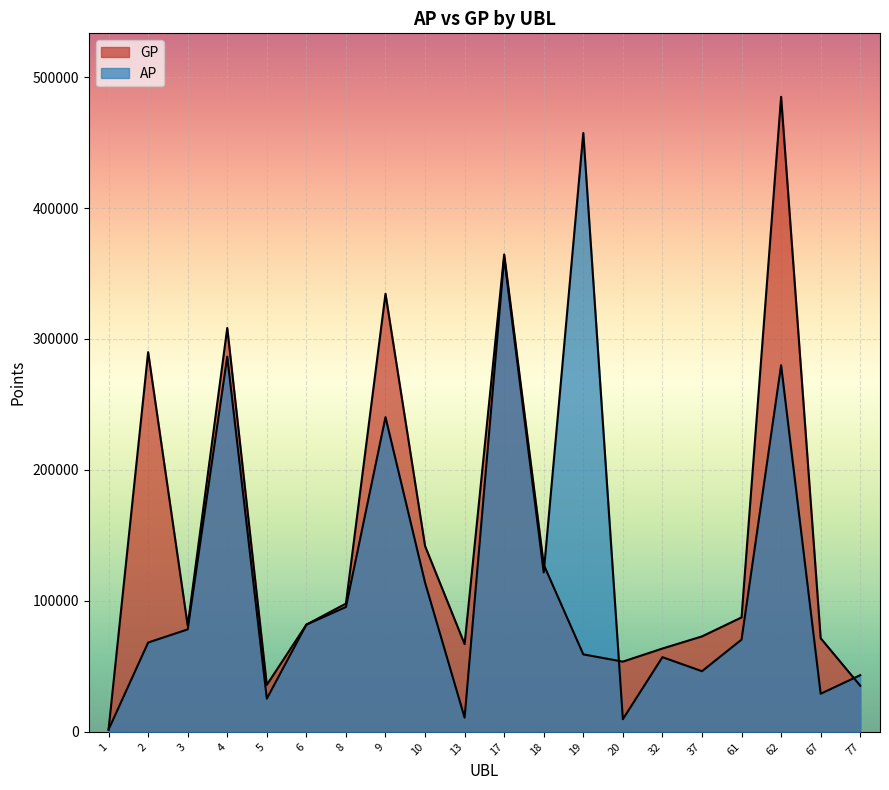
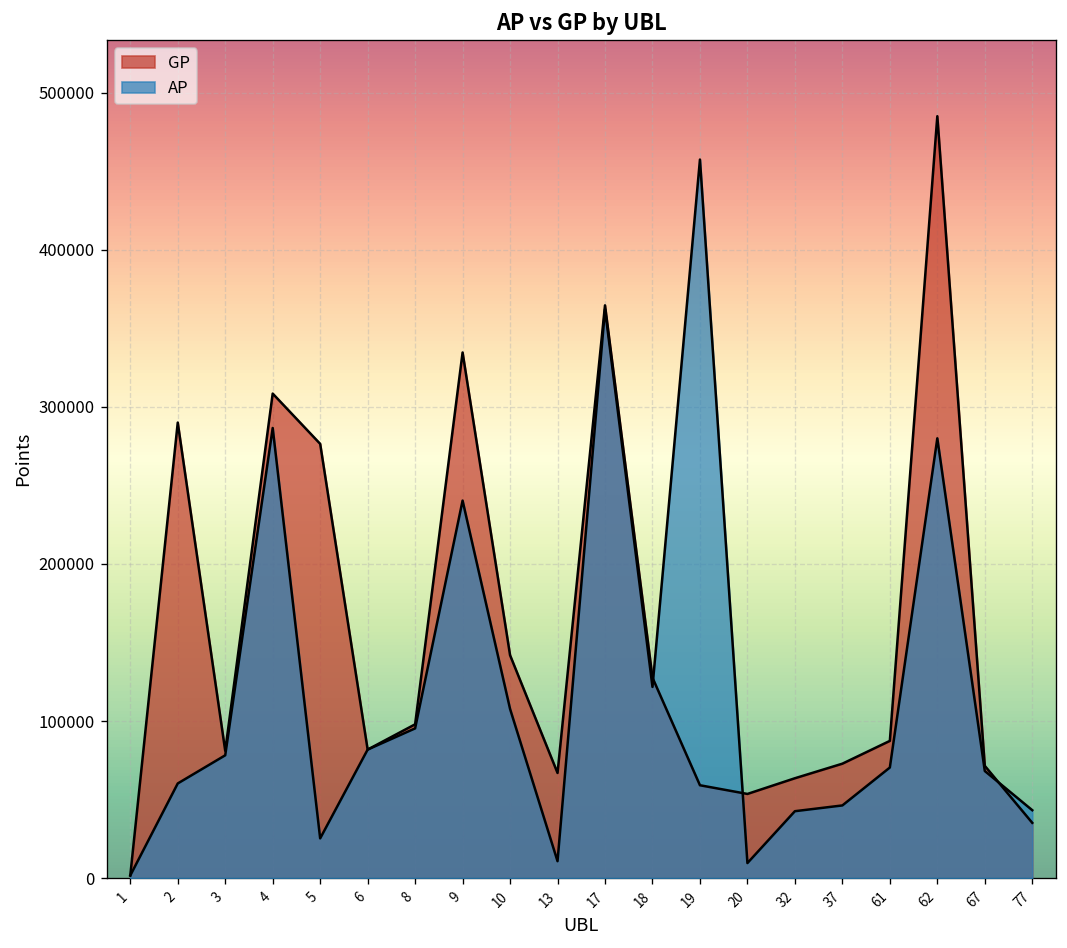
  {
    "GP": {
      "2": 290000,
      "3": 81000,
      "4": 308000,
-     "5": 36000,
+     "5": 276000,
      "8": 98000,
      "9": 335000,
      "10": 142000,
      "13": 67000,
      "17": 365000,
      "18": 128000,
      "19": 59000,
      "20": 54000,
      "32": 64000,
      "37": 73000,
      "61": 87000,
      "62": 485000,
      "67": 71000,
      "77": 35000
    },
    "AP": {
-     "2": 68000,
+     "2": 60000,
      "3": 78000,
      "4": 287000,
      "5": 25000,
      "8": 95000,
      "9": 240000,
-     "10": 114000,
+     "10": 108000,
      "13": 11000,
      "17": 362000,
      "18": 122000,
      "19": 457000,
      "20": 10000,
-     "32": 57000,
+     "32": 43000,
      "37": 46000,
      "61": 70000,
      "62": 280000,
-     "67": 29000,
+     "67": 68000,
      "77": 43000
    }
  }
